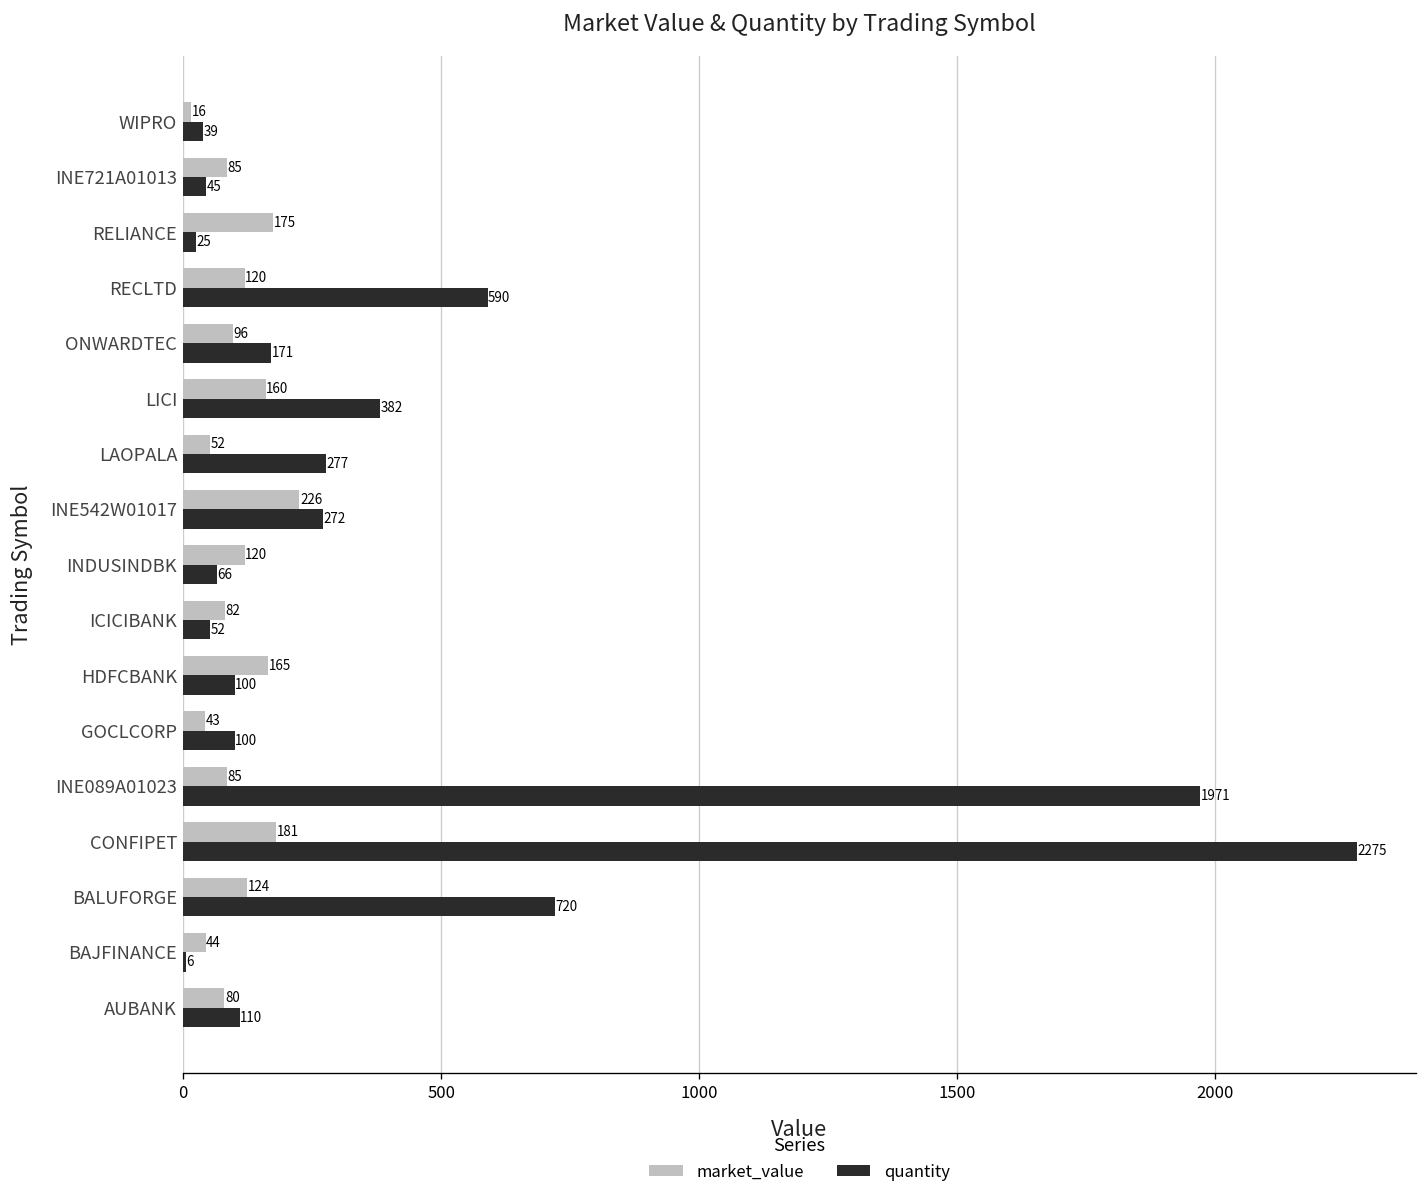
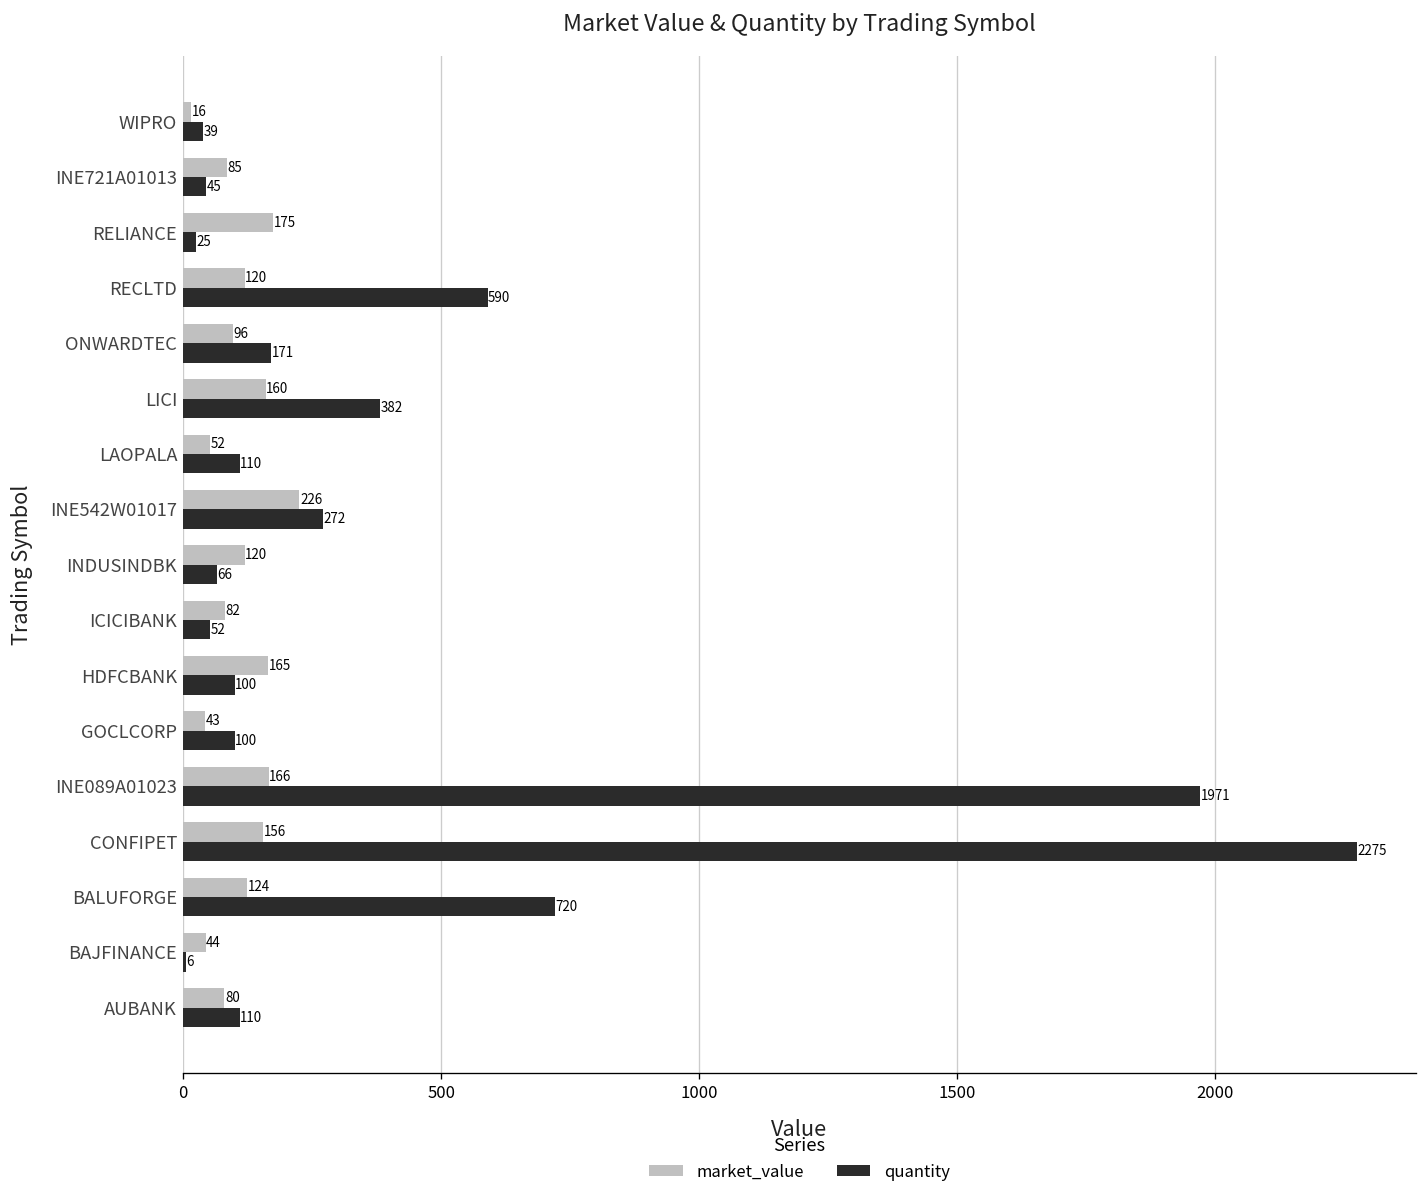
  {
    "market_value": {
      "WIPRO": 16,
      "INE721A01013": 85,
      "RELIANCE": 175,
      "RECLTD": 120,
      "ONWARDTEC": 96,
      "LICI": 160,
      "LAOPALA": 52,
      "INE542W01017": 226,
      "INDUSINDBK": 120,
      "ICICIBANK": 82,
      "HDFCBANK": 165,
      "GOCLCORP": 43,
-     "INE089A01023": 85,
-     "CONFIPET": 181,
+     "INE089A01023": 166,
+     "CONFIPET": 156,
      "BALUFORGE": 124,
      "BAJFINANCE": 44,
      "AUBANK": 80
    },
    "quantity": {
      "WIPRO": 39,
      "INE721A01013": 45,
      "RELIANCE": 25,
      "RECLTD": 590,
      "ONWARDTEC": 171,
      "LICI": 382,
-     "LAOPALA": 277,
+     "LAOPALA": 110,
      "INE542W01017": 272,
      "INDUSINDBK": 66,
      "ICICIBANK": 52,
      "HDFCBANK": 100,
      "GOCLCORP": 100,
      "INE089A01023": 1971,
      "CONFIPET": 2275,
      "BALUFORGE": 720,
      "BAJFINANCE": 6,
      "AUBANK": 110
    }
  }
